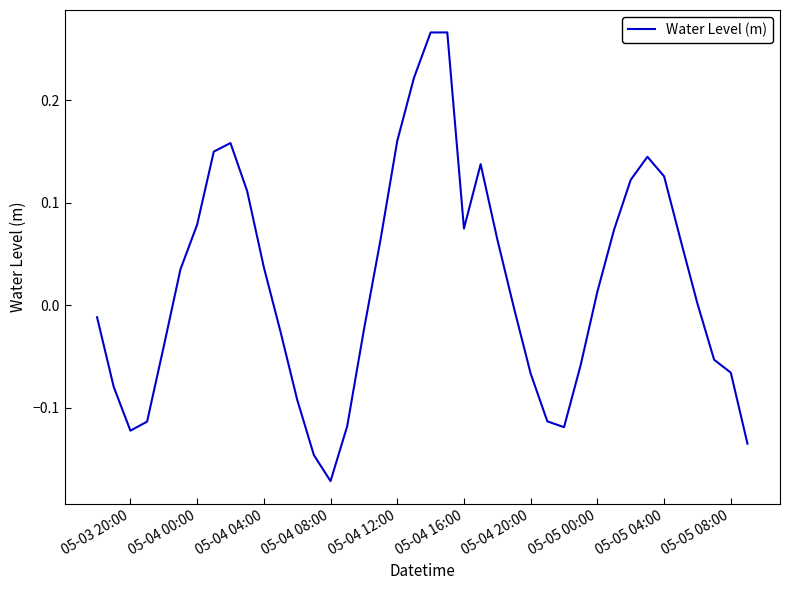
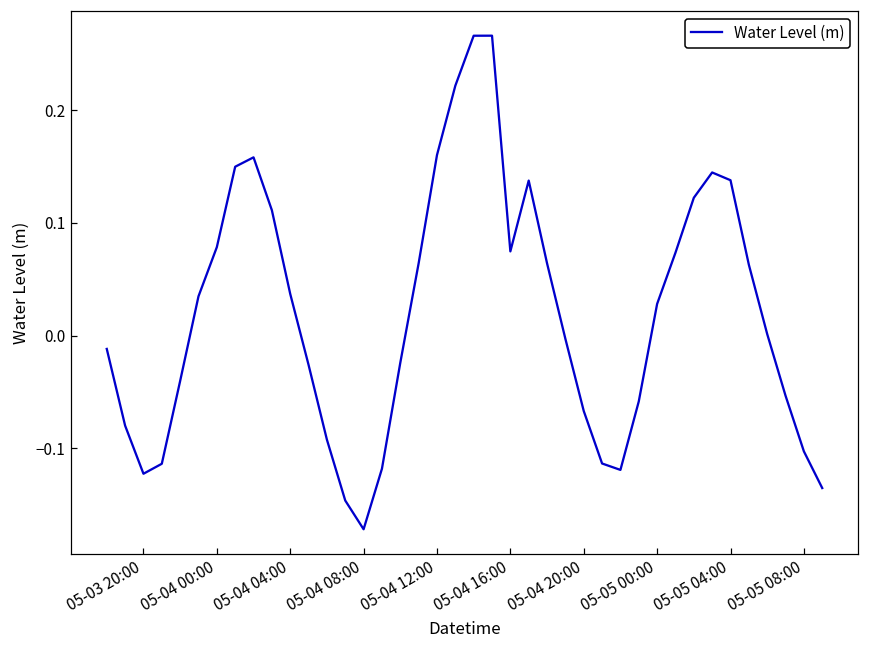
  {
    "05-03 20:00": -0.123,
    "05-04 00:00": 0.079,
    "05-04 04:00": 0.037,
    "05-04 08:00": -0.172,
    "05-04 12:00": 0.160,
    "05-04 16:00": 0.075,
    "05-04 20:00": -0.067,
-   "05-05 00:00": 0.013,
-   "05-05 04:00": 0.126,
-   "05-05 08:00": -0.066
+   "05-05 00:00": 0.028,
+   "05-05 04:00": 0.138,
+   "05-05 08:00": -0.103
  }
